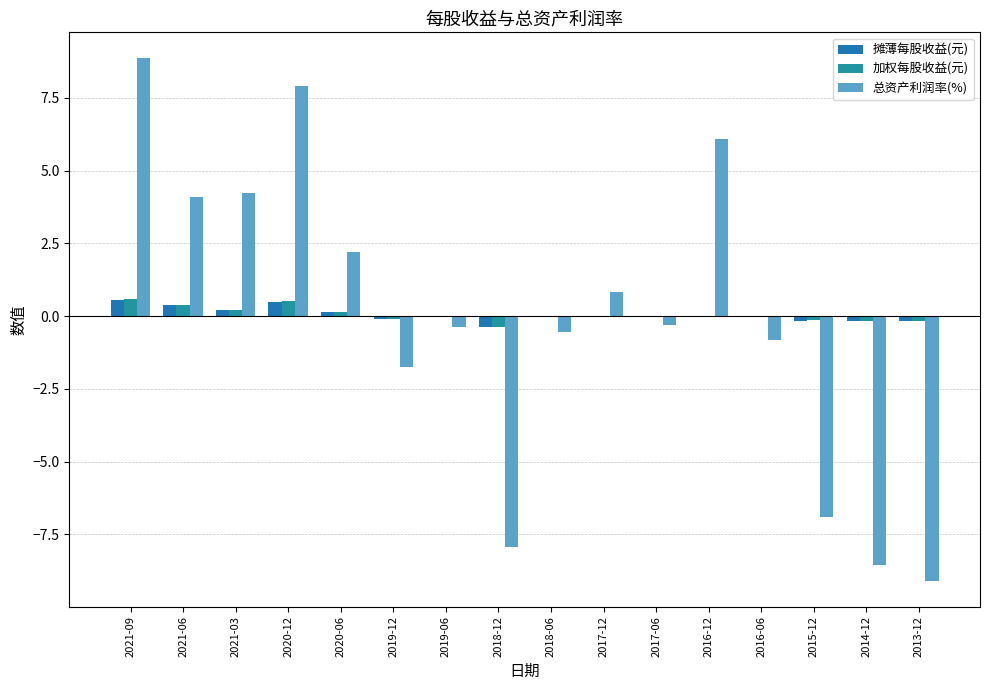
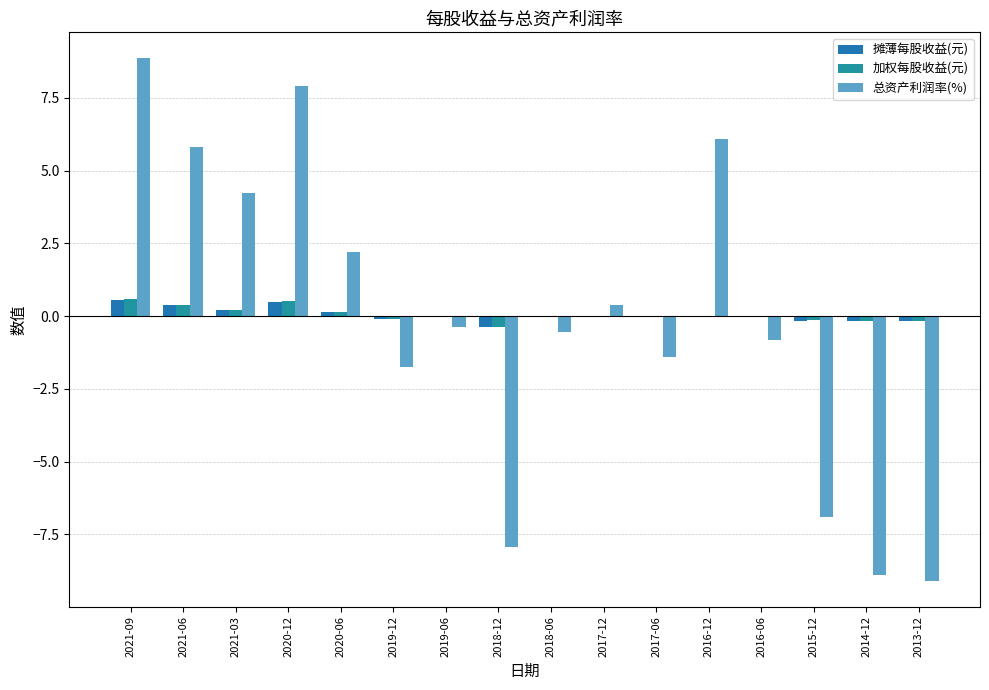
  {
    "总资产利润率(%)": {
      "2021-09": 8.9,
-     "2021-06": 4.1,
+     "2021-06": 5.8,
      "2021-03": 4.2,
      "2020-12": 7.9,
      "2020-06": 2.2,
      "2019-12": -1.7,
      "2019-06": -0.4,
      "2018-12": -7.9,
      "2018-06": -0.6,
-     "2017-12": 0.8,
-     "2017-06": -0.3,
+     "2017-12": 0.4,
+     "2017-06": -1.4,
      "2016-12": 6.1,
      "2016-06": -0.8,
      "2015-12": -6.9,
-     "2014-12": -8.6,
+     "2014-12": -8.9,
      "2013-12": -9.1
    }
  }
